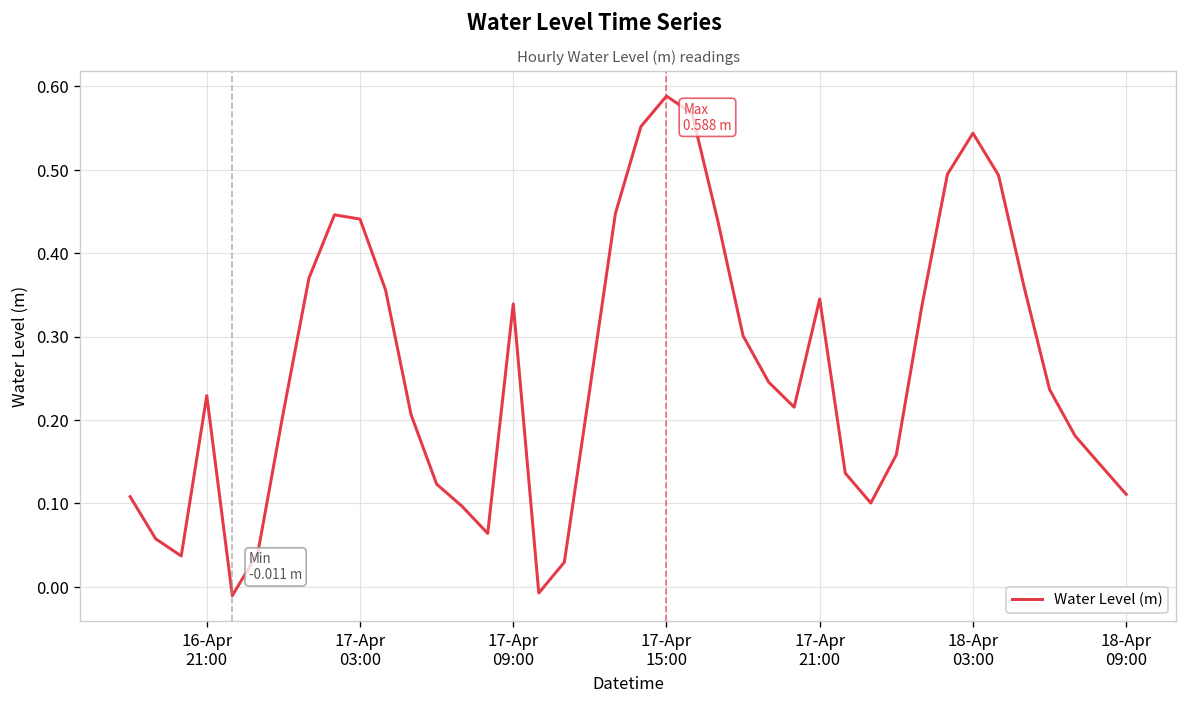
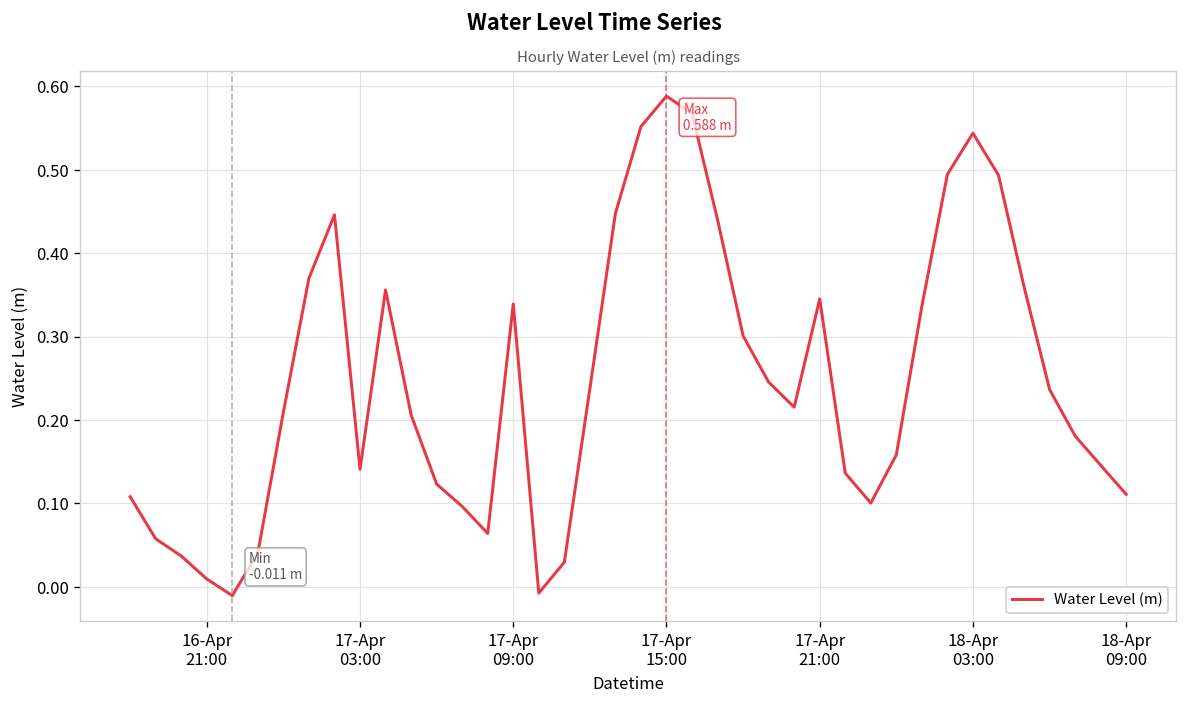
  {
-   "16-Apr 21:00": 0.23,
-   "17-Apr 03:00": 0.44,
+   "16-Apr 21:00": 0.01,
+   "17-Apr 03:00": 0.14,
    "17-Apr 09:00": 0.34,
    "17-Apr 21:00": 0.35,
    "18-Apr 03:00": 0.54,
    "18-Apr 09:00": 0.11
  }
